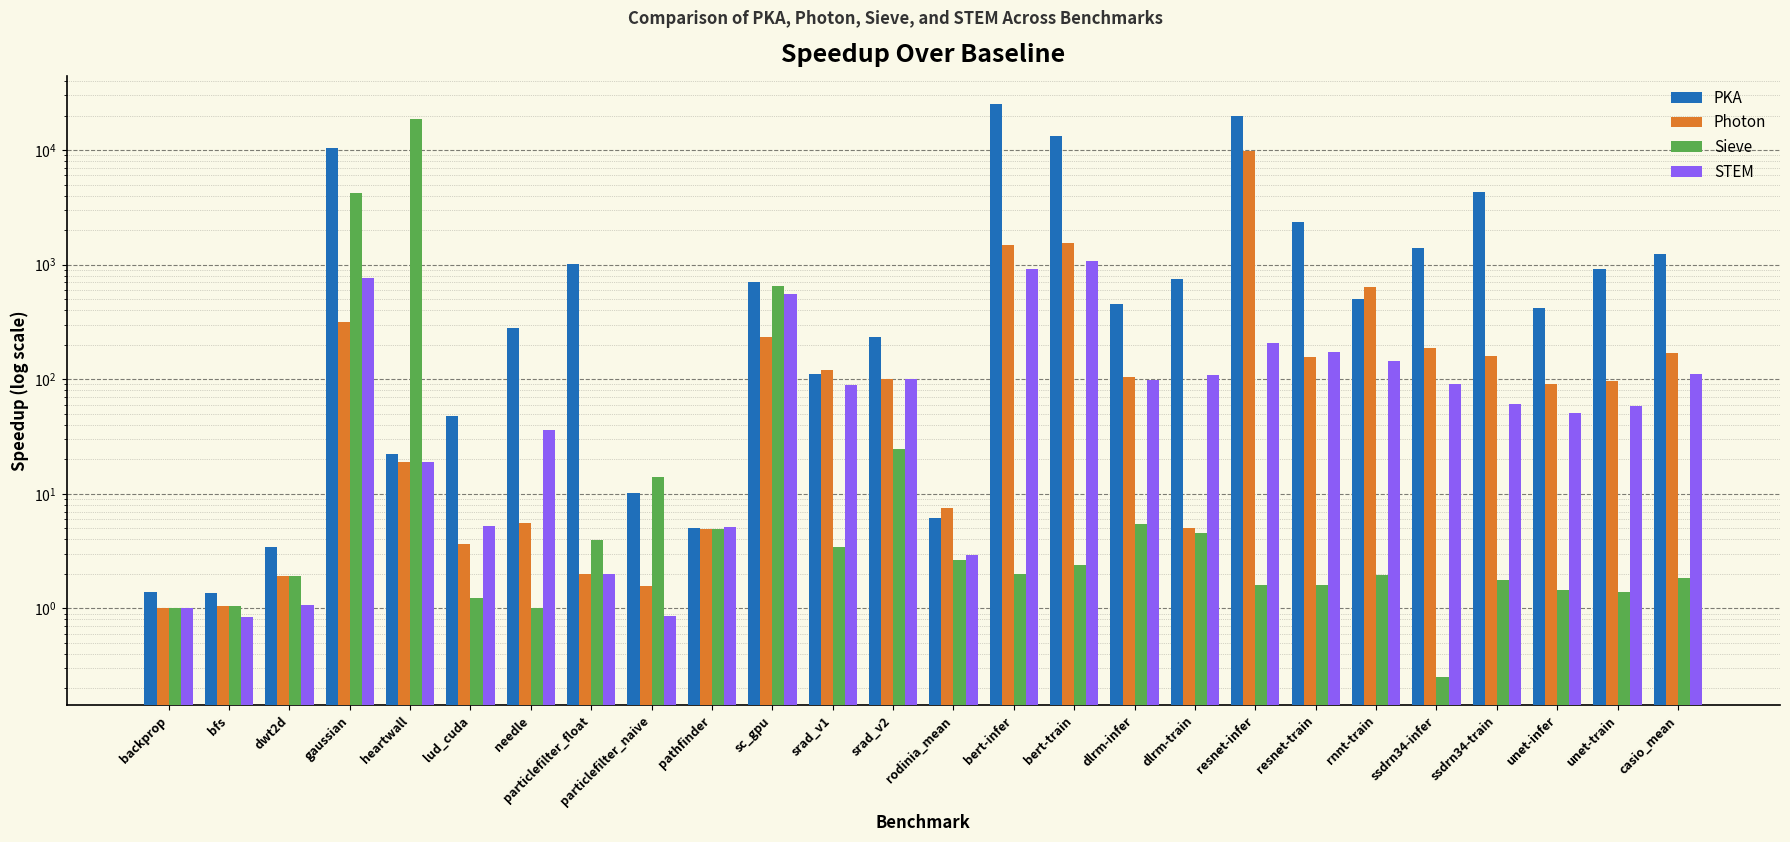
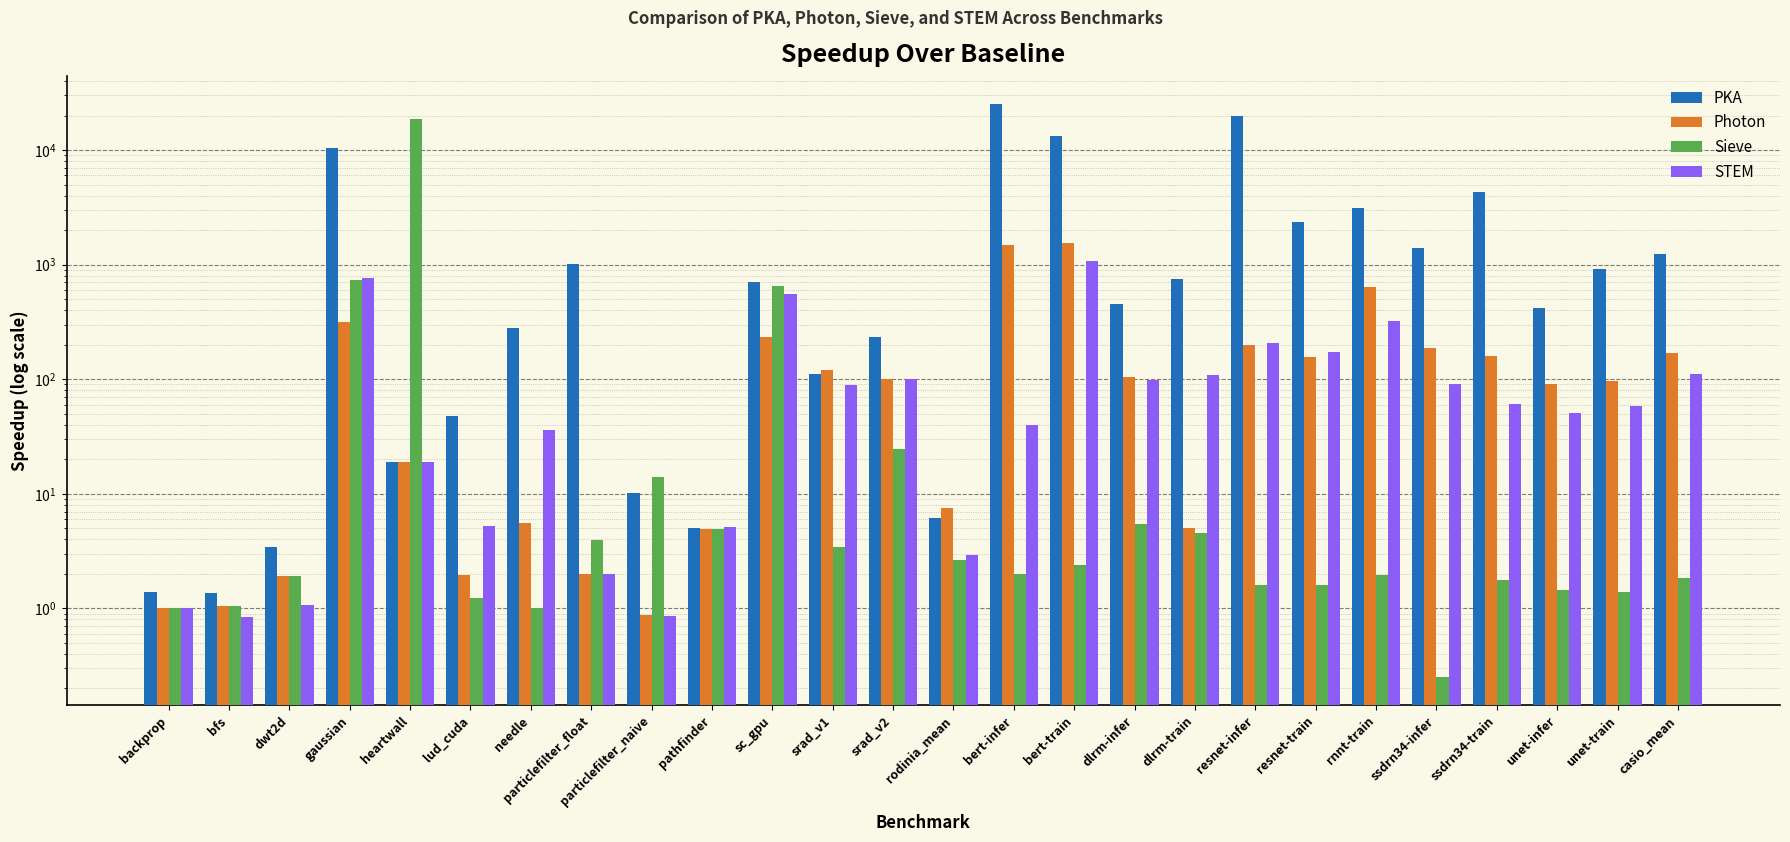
  {
    "PKA": {
      "backprop": 1.4,
      "bfs": 1.4,
      "dwt2d": 3.5,
      "gaussian": 10000,
-     "heartwall": 22,
+     "heartwall": 19,
      "lud_cuda": 48,
      "needle": 280,
      "particlefilter_float": 1000,
      "particlefilter_naive": 10,
      "pathfinder": 5,
      "sc_gpu": 700,
      "srad_v1": 110,
      "srad_v2": 240,
      "rodinia_mean": 6,
      "bert-infer": 25000,
      "bert-train": 13000,
      "dlrm-infer": 460,
      "dlrm-train": 800,
      "resnet-infer": 20000,
      "resnet-train": 2300,
-     "rnnt-train": 500,
+     "rnnt-train": 3100,
      "ssdrn34-infer": 1400,
      "ssdrn34-train": 4300,
      "unet-infer": 420,
      "unet-train": 900,
      "casio_mean": 1200
    },
    "Photon": {
      "backprop": 1.0,
      "bfs": 1.0,
      "dwt2d": 1.9,
      "gaussian": 320,
      "heartwall": 19,
-     "lud_cuda": 3.6,
+     "lud_cuda": 2.0,
      "needle": 6,
      "particlefilter_float": 2.0,
-     "particlefilter_naive": 1.6,
+     "particlefilter_naive": 0.9,
      "pathfinder": 5.0,
      "sc_gpu": 230,
      "srad_v1": 120,
      "srad_v2": 100,
      "rodinia_mean": 8,
      "bert-infer": 1500,
      "bert-train": 1500,
      "dlrm-infer": 100,
      "dlrm-train": 5,
-     "resnet-infer": 10000,
+     "resnet-infer": 200,
      "resnet-train": 160,
      "rnnt-train": 600,
      "ssdrn34-infer": 190,
      "ssdrn34-train": 160,
      "unet-infer": 90,
      "unet-train": 100,
      "casio_mean": 170
    },
    "Sieve": {
      "backprop": 1,
      "bfs": 1,
      "dwt2d": 2,
-     "gaussian": 4200,
+     "gaussian": 700,
      "heartwall": 19000,
      "lud_cuda": 1.2,
      "needle": 1,
      "particlefilter_float": 4,
      "particlefilter_naive": 14,
      "pathfinder": 5,
      "sc_gpu": 600,
      "srad_v1": 3.4,
      "srad_v2": 25,
      "rodinia_mean": 2.7,
      "bert-infer": 2,
      "bert-train": 2.4,
      "dlrm-infer": 5,
      "dlrm-train": 4.5,
      "resnet-infer": 1.6,
      "resnet-train": 1.6,
      "rnnt-train": 2,
      "ssdrn34-infer": 0.25,
      "ssdrn34-train": 1.8,
      "unet-infer": 1.4,
      "unet-train": 1.4,
      "casio_mean": 1.9
    },
    "STEM": {
      "backprop": 1,
      "bfs": 0.8,
      "dwt2d": 1.1,
      "gaussian": 800,
      "heartwall": 19,
      "lud_cuda": 5,
      "needle": 36,
      "particlefilter_float": 2,
      "particlefilter_naive": 0.9,
      "pathfinder": 5,
      "sc_gpu": 600,
      "srad_v1": 90,
      "srad_v2": 100,
      "rodinia_mean": 3,
-     "bert-infer": 900,
+     "bert-infer": 40,
      "bert-train": 1100,
      "dlrm-infer": 100,
      "dlrm-train": 110,
      "resnet-infer": 210,
      "resnet-train": 170,
-     "rnnt-train": 140,
+     "rnnt-train": 320,
      "ssdrn34-infer": 90,
      "ssdrn34-train": 60,
      "unet-infer": 50,
      "unet-train": 60,
      "casio_mean": 110
    }
  }
